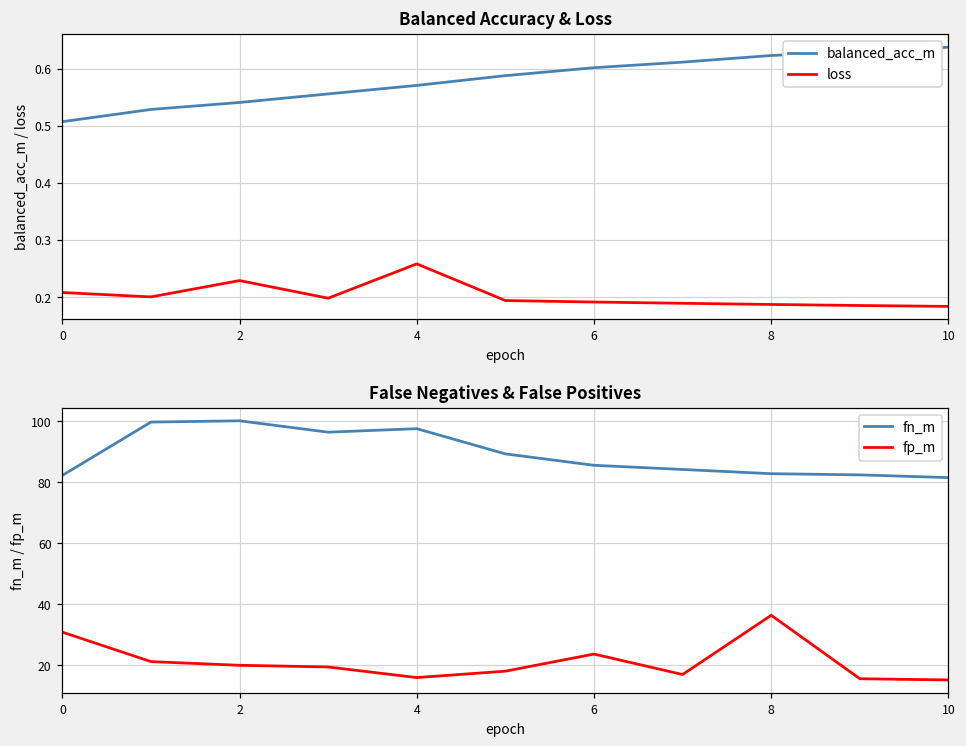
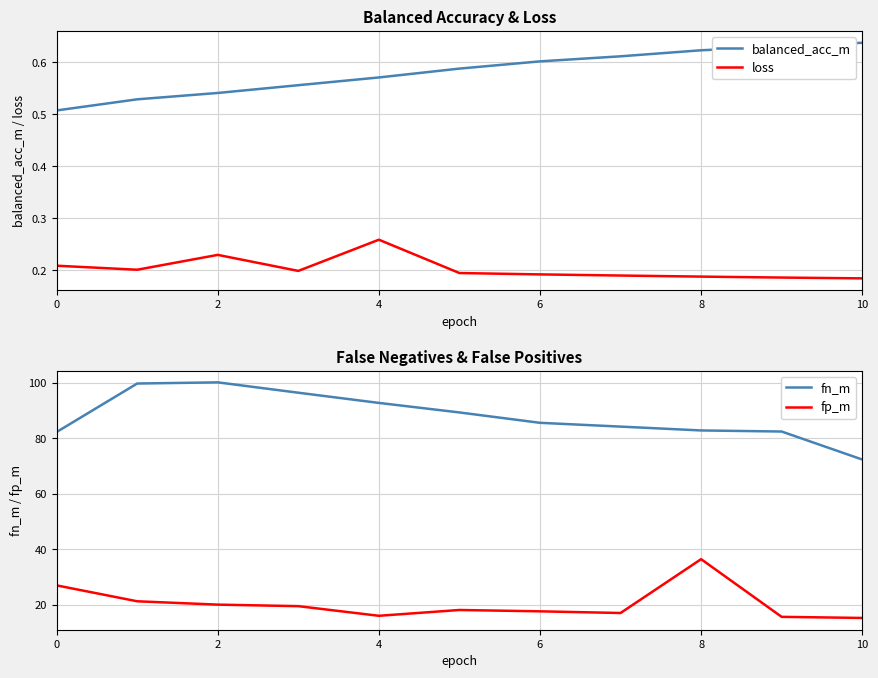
  {
    "Balanced Accuracy & Loss": {
      "balanced_acc_m": {
        "0": 0.51,
        "2": 0.54,
        "4": 0.57,
        "6": 0.60,
        "8": 0.62,
        "10": 0.64
      },
      "loss": {
        "0": 0.21,
        "2": 0.23,
        "4": 0.26,
        "6": 0.19,
        "8": 0.19,
        "10": 0.18
      }
    },
    "False Negatives & False Positives": {
      "fn_m": {
        "0": 82,
        "2": 100,
-       "4": 98,
+       "4": 93,
        "6": 86,
        "8": 83,
-       "10": 82
+       "10": 72
      },
      "fp_m": {
-       "0": 31,
+       "0": 27,
        "2": 20,
        "4": 16,
-       "6": 24,
+       "6": 18,
        "8": 36,
        "10": 15
      }
    }
  }
